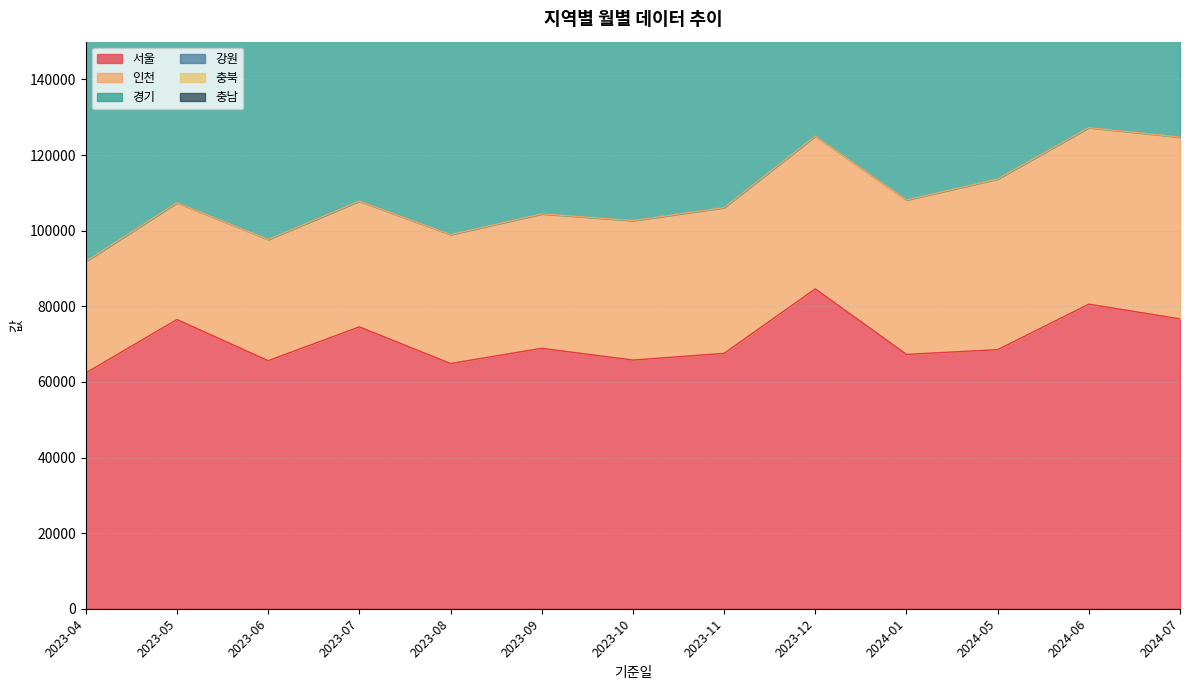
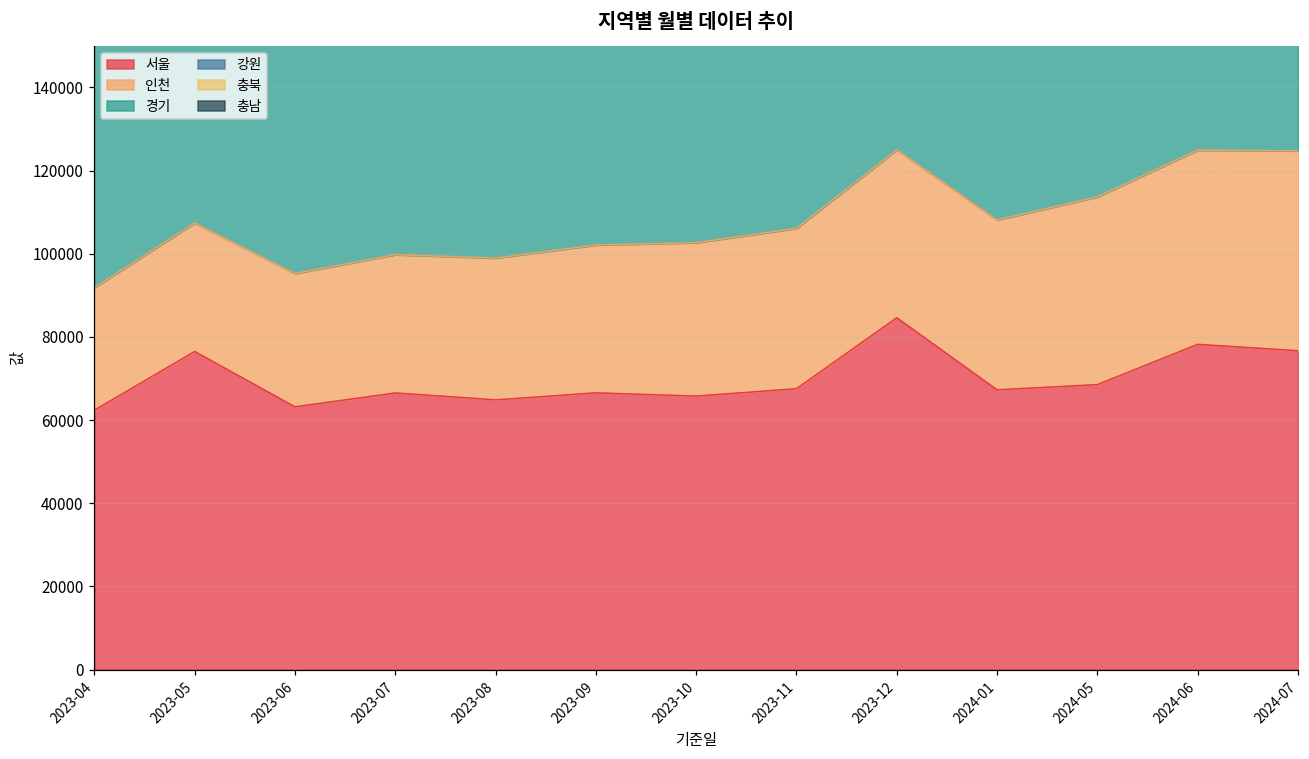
  {
    "서울": {
      "2023-04": 62000,
      "2023-05": 76000,
-     "2023-06": 66000,
-     "2023-07": 75000,
+     "2023-06": 63000,
+     "2023-07": 67000,
      "2023-08": 65000,
-     "2023-09": 69000,
+     "2023-09": 67000,
      "2023-10": 66000,
      "2023-11": 68000,
      "2023-12": 85000,
      "2024-01": 67000,
      "2024-05": 69000,
-     "2024-06": 81000,
+     "2024-06": 78000,
      "2024-07": 77000
    }
  }
